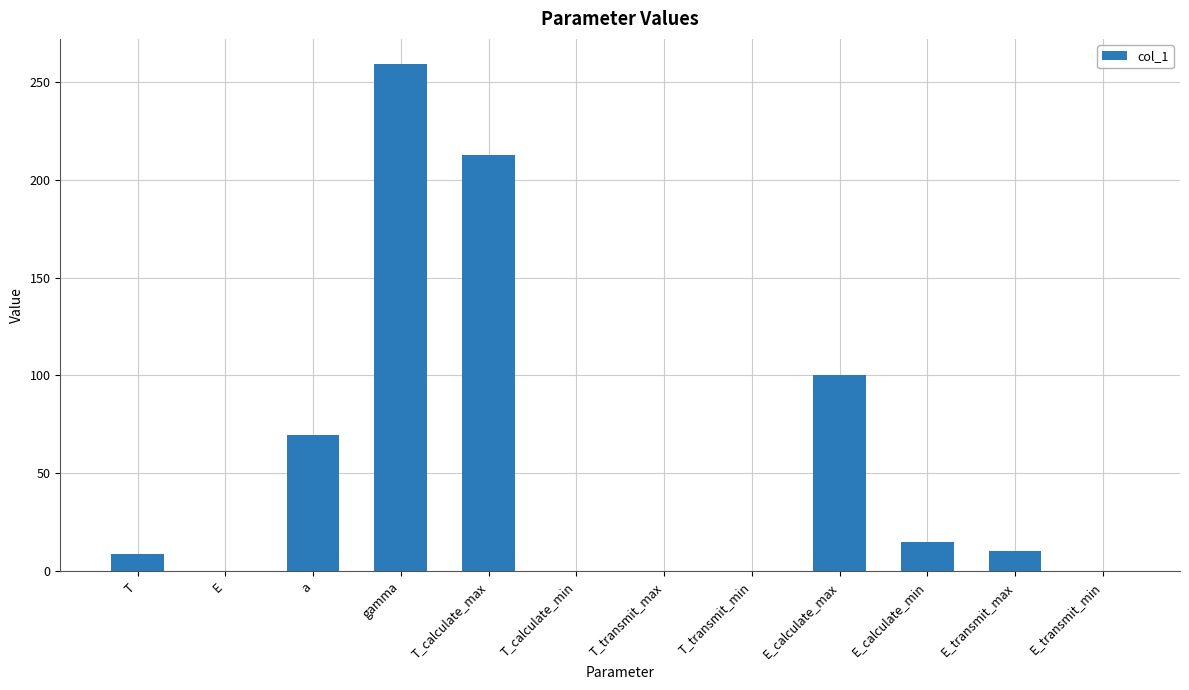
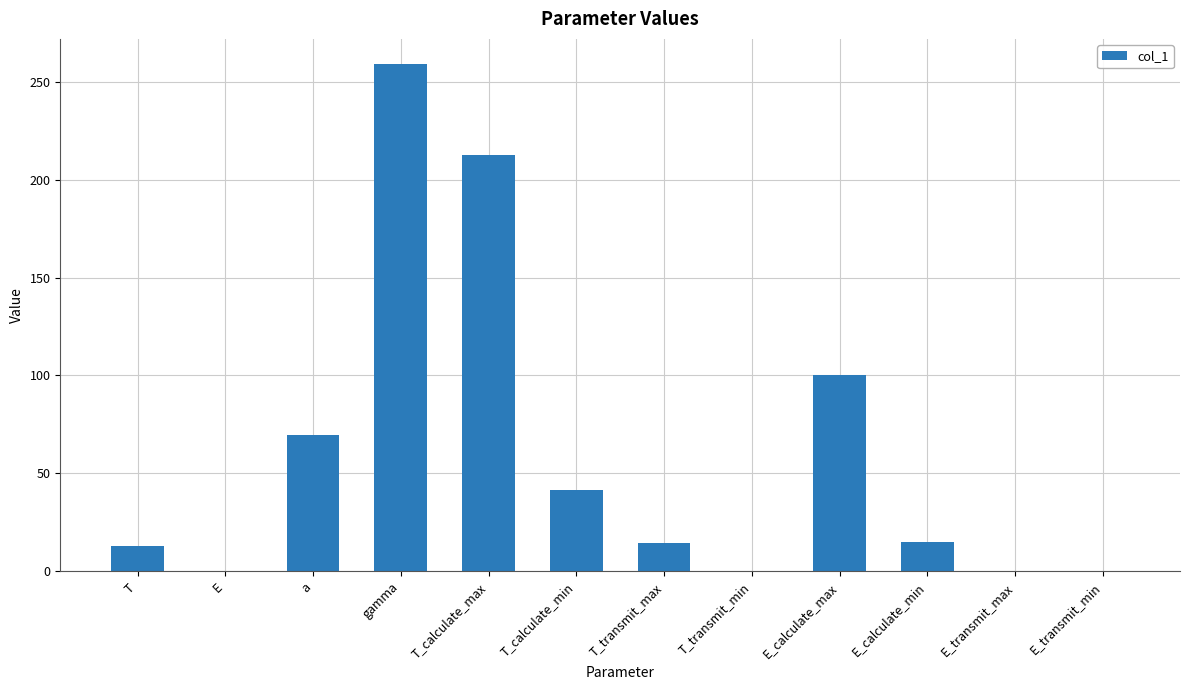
  {
-   "T": 9,
+   "T": 13,
    "a": 70,
    "gamma": 259,
    "T_calculate_max": 212,
-   "T_calculate_min": 0,
-   "T_transmit_max": 0,
+   "T_calculate_min": 42,
+   "T_transmit_max": 15,
    "E_calculate_max": 100,
    "E_calculate_min": 15,
-   "E_transmit_max": 10
+   "E_transmit_max": 0
  }
